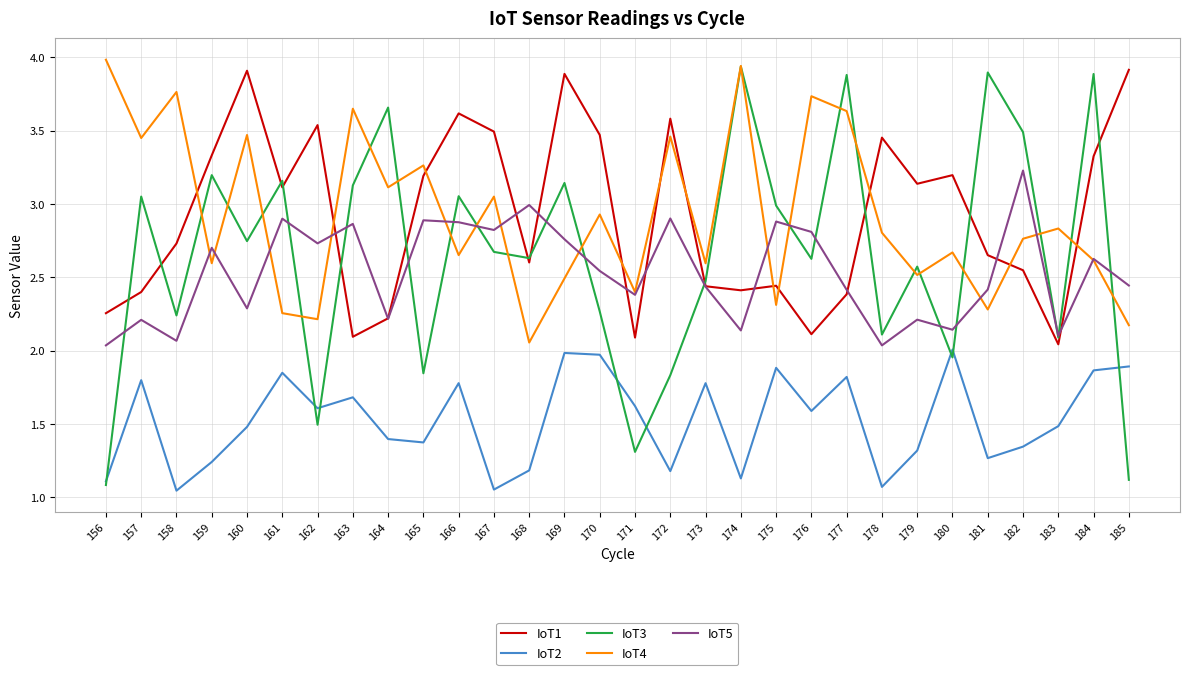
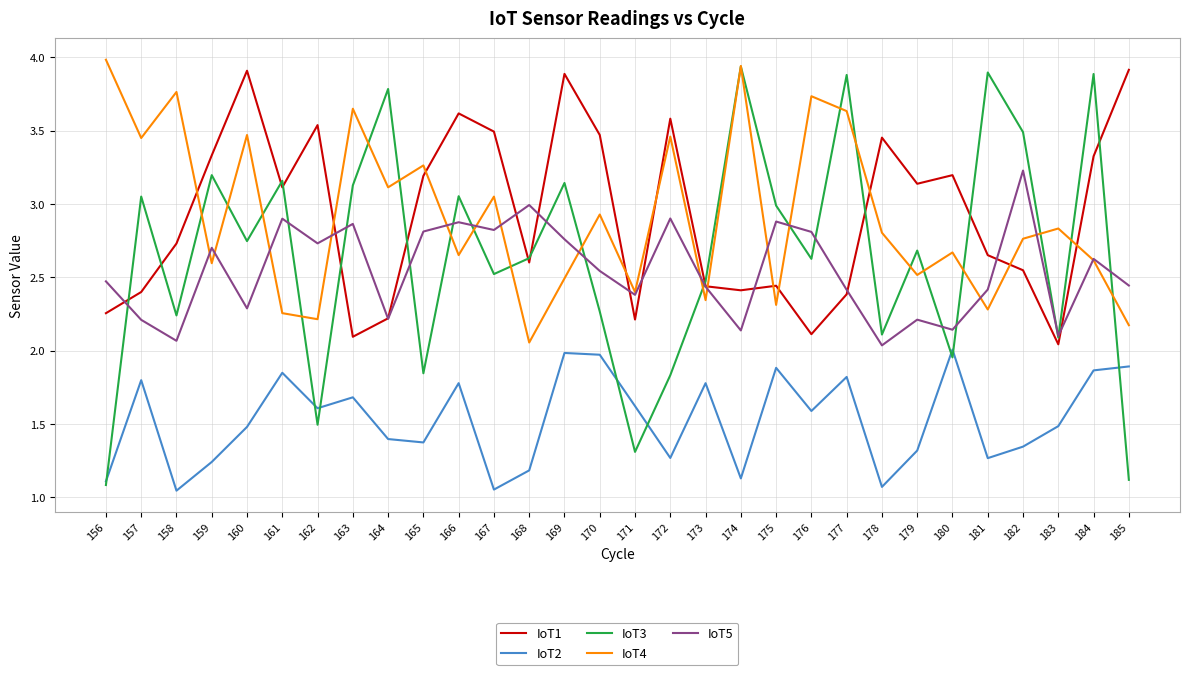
  {
    "IoT1": {
      "156": 2.26,
      "157": 2.40,
      "158": 2.73,
      "159": 3.33,
      "160": 3.91,
      "161": 3.11,
      "162": 3.54,
      "163": 2.09,
      "165": 3.19,
      "166": 3.62,
      "167": 3.49,
      "168": 2.60,
      "169": 3.89,
      "170": 3.47,
-     "171": 2.09,
+     "171": 2.21,
      "172": 3.58,
      "174": 2.41,
      "175": 2.44,
      "176": 2.11,
      "177": 2.38,
      "178": 3.45,
      "179": 3.14,
      "180": 3.20,
      "181": 2.65,
      "182": 2.55,
      "183": 2.04,
      "184": 3.33,
      "185": 3.92
    },
    "IoT2": {
      "156": 1.11,
      "157": 1.80,
      "158": 1.04,
      "159": 1.24,
      "160": 1.48,
      "161": 1.85,
      "162": 1.61,
      "163": 1.68,
      "164": 1.40,
      "165": 1.37,
      "166": 1.78,
      "167": 1.05,
      "168": 1.18,
      "169": 1.98,
      "170": 1.97,
      "171": 1.62,
-     "172": 1.18,
+     "172": 1.27,
      "173": 1.78,
      "174": 1.13,
      "175": 1.88,
      "176": 1.59,
      "177": 1.82,
      "178": 1.07,
      "179": 1.32,
      "180": 2.01,
      "181": 1.27,
      "182": 1.35,
      "183": 1.48,
      "184": 1.87,
      "185": 1.89
    },
    "IoT3": {
      "156": 1.08,
      "157": 3.05,
      "158": 2.24,
      "159": 3.20,
      "160": 2.75,
      "161": 3.16,
      "162": 1.49,
      "163": 3.13,
-     "164": 3.66,
+     "164": 3.78,
      "165": 1.85,
      "166": 3.05,
-     "167": 2.67,
+     "167": 2.52,
      "168": 2.63,
      "169": 3.14,
      "170": 2.27,
      "171": 1.31,
      "172": 1.83,
      "173": 2.47,
      "175": 2.99,
      "176": 2.63,
      "177": 3.88,
      "178": 2.11,
-     "179": 2.57,
+     "179": 2.68,
      "180": 1.95,
      "181": 3.90,
      "182": 3.49,
      "184": 3.89,
      "185": 1.12
    },
    "IoT4": {
      "156": 3.98,
      "157": 3.45,
      "158": 3.76,
      "159": 2.60,
      "160": 3.47,
      "161": 2.26,
      "162": 2.21,
      "163": 3.65,
      "164": 3.11,
      "165": 3.26,
      "166": 2.65,
      "167": 3.05,
      "168": 2.06,
      "169": 2.49,
      "170": 2.93,
      "171": 2.40,
      "172": 3.46,
-     "173": 2.60,
+     "173": 2.34,
      "175": 2.31,
      "176": 3.74,
      "177": 3.63,
      "178": 2.80,
      "179": 2.52,
      "180": 2.67,
      "181": 2.28,
      "182": 2.76,
      "183": 2.83,
      "185": 2.17
    },
    "IoT5": {
-     "156": 2.04,
+     "156": 2.47,
      "157": 2.21,
      "158": 2.07,
      "159": 2.70,
      "160": 2.29,
      "161": 2.90,
      "162": 2.73,
      "163": 2.86,
-     "165": 2.89,
+     "165": 2.81,
      "166": 2.88,
      "167": 2.82,
      "168": 2.99,
      "169": 2.76,
      "170": 2.54,
      "171": 2.38,
      "172": 2.90,
      "174": 2.14,
      "175": 2.88,
      "176": 2.81,
      "177": 2.41,
      "178": 2.04,
      "179": 2.21,
      "180": 2.14,
      "181": 2.42,
      "182": 3.23,
      "185": 2.44
    }
  }
